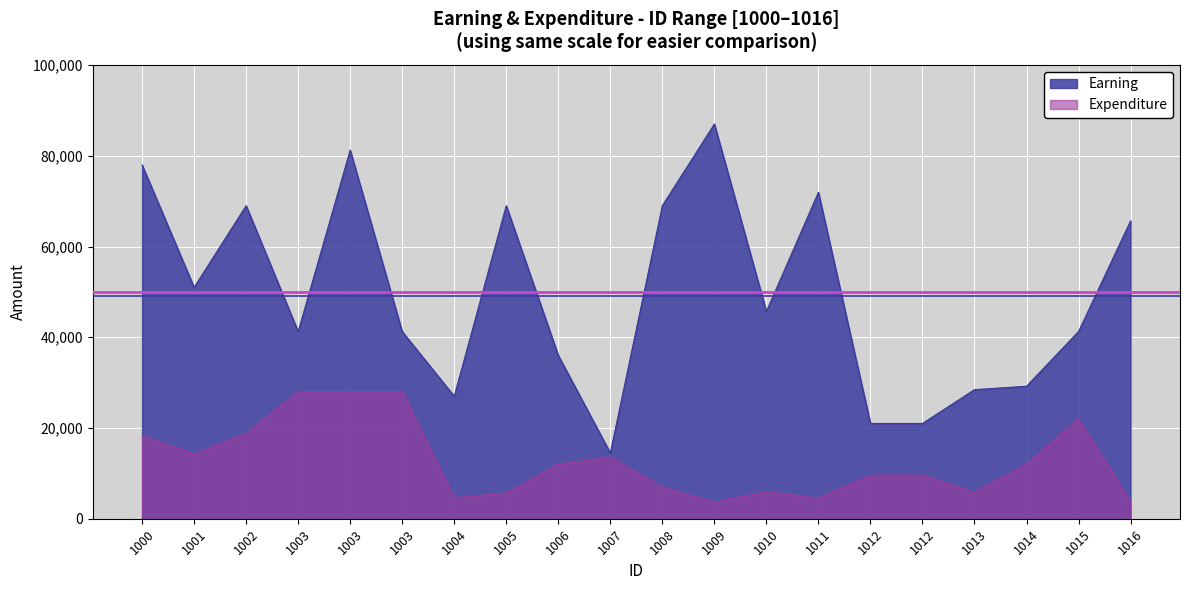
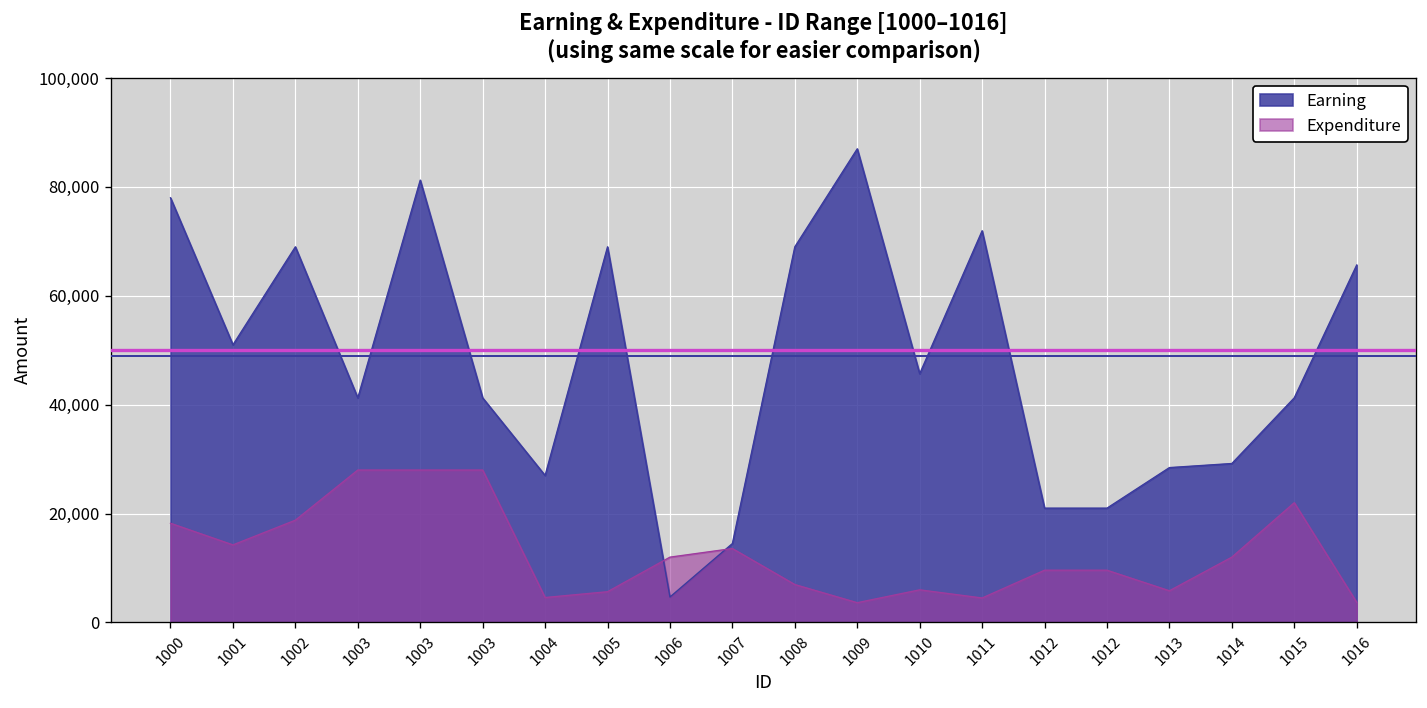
  {
    "Earning": {
      "1000": "78,000",
      "1001": "51,000",
      "1002": "69,000",
      "1004": "27,000",
      "1005": "69,000",
-     "1006": "36,000",
+     "1006": "5,000",
      "1007": "15,000",
      "1008": "69,000",
      "1009": "87,000",
      "1010": "46,000",
      "1011": "72,000",
      "1013": "28,000",
      "1014": "29,000",
      "1015": "41,000",
      "1016": "66,000"
    },
    "Expenditure": {
      "1000": "18,000",
      "1001": "14,000",
      "1002": "19,000",
      "1004": "5,000",
      "1005": "6,000",
      "1006": "12,000",
      "1007": "14,000",
      "1008": "7,000",
      "1009": "4,000",
      "1010": "6,000",
      "1011": "5,000",
      "1013": "6,000",
      "1014": "12,000",
      "1015": "22,000",
      "1016": "4,000"
    }
  }
